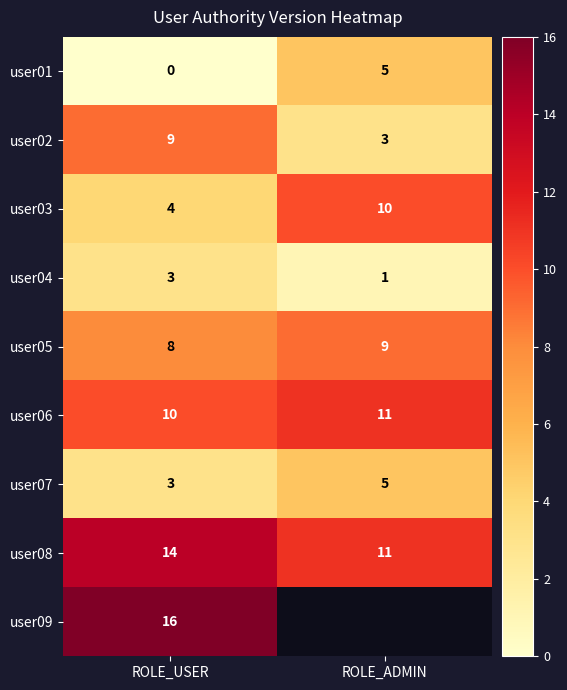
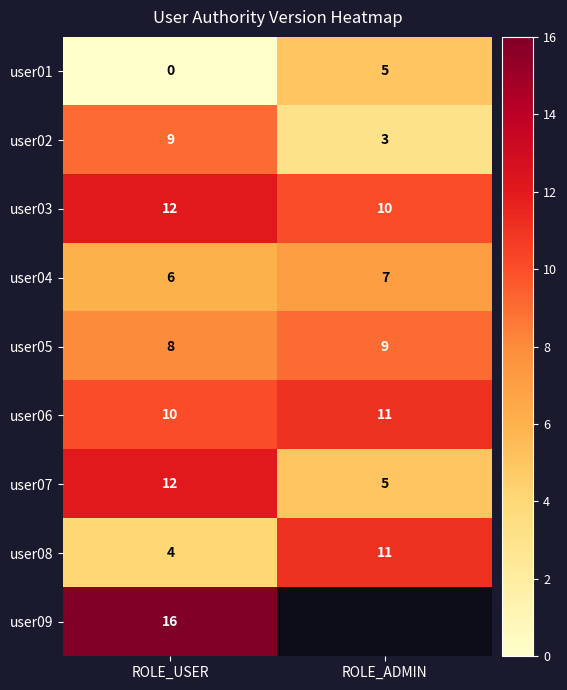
  {
    "user01": {
      "ROLE_USER": 0,
      "ROLE_ADMIN": 5
    },
    "user02": {
      "ROLE_USER": 9,
      "ROLE_ADMIN": 3
    },
    "user03": {
-     "ROLE_USER": 4,
+     "ROLE_USER": 12,
      "ROLE_ADMIN": 10
    },
    "user04": {
-     "ROLE_USER": 3,
-     "ROLE_ADMIN": 1
+     "ROLE_USER": 6,
+     "ROLE_ADMIN": 7
    },
    "user05": {
      "ROLE_USER": 8,
      "ROLE_ADMIN": 9
    },
    "user06": {
      "ROLE_USER": 10,
      "ROLE_ADMIN": 11
    },
    "user07": {
-     "ROLE_USER": 3,
+     "ROLE_USER": 12,
      "ROLE_ADMIN": 5
    },
    "user08": {
-     "ROLE_USER": 14,
+     "ROLE_USER": 4,
      "ROLE_ADMIN": 11
    },
    "user09": {
      "ROLE_USER": 16
    }
  }
